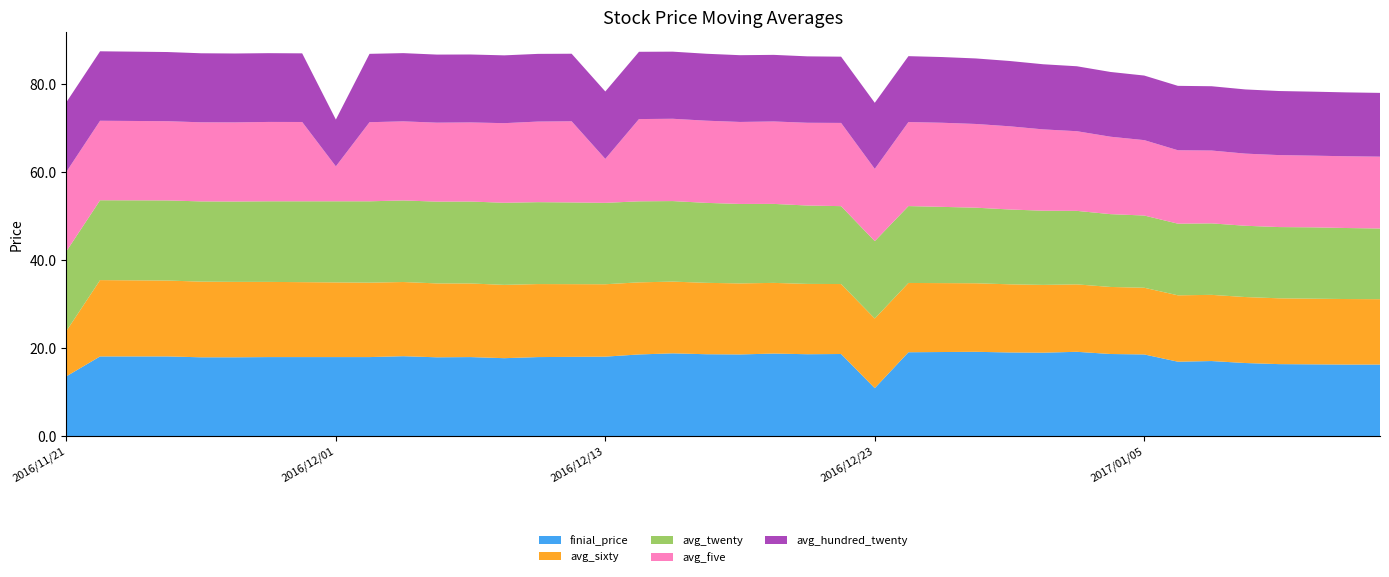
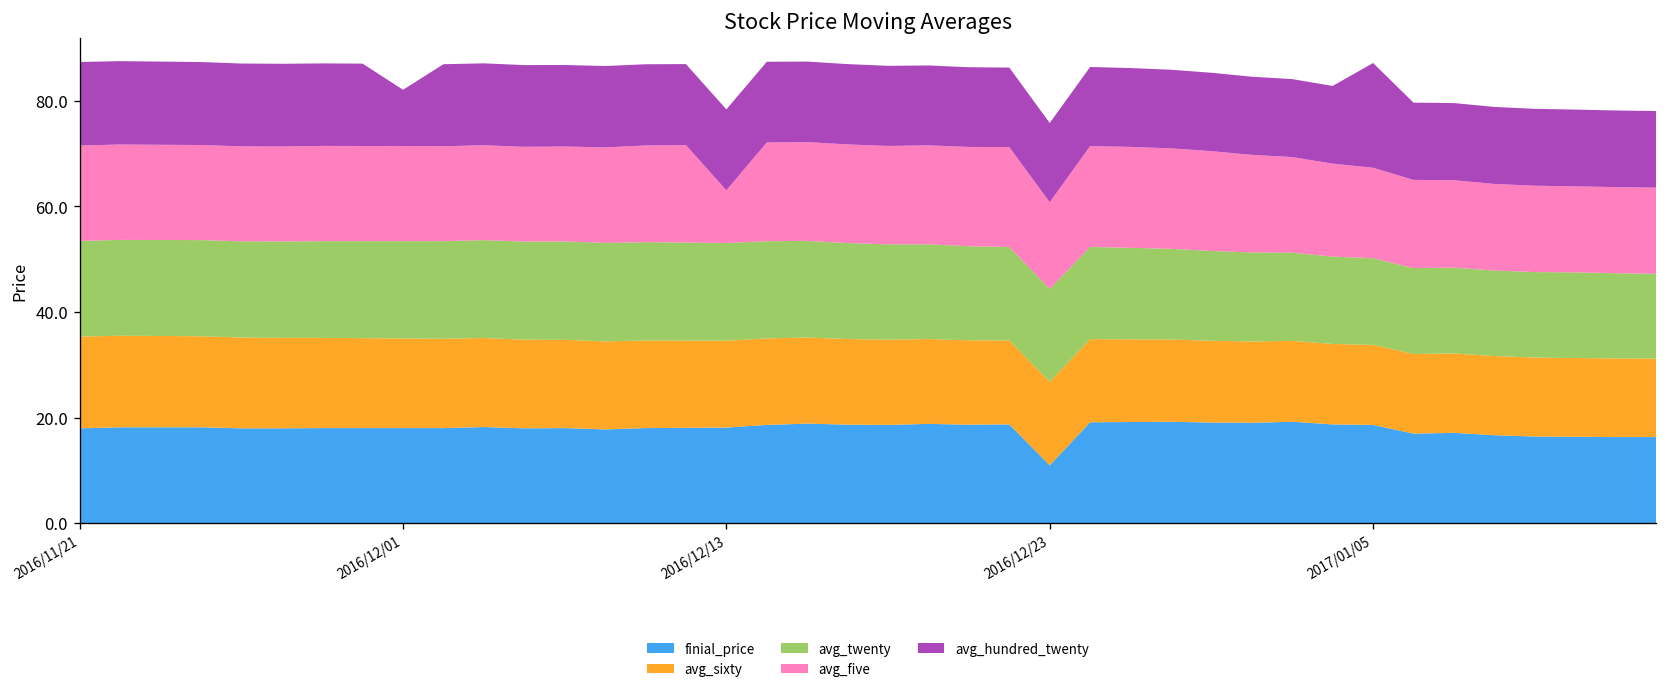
  {
    "finial_price": {
-     "2016/11/21": 14,
+     "2016/11/21": 18,
      "2016/12/01": 18,
      "2016/12/13": 18,
      "2016/12/23": 11,
      "2017/01/05": 19
    },
    "avg_sixty": {
-     "2016/11/21": 10,
+     "2016/11/21": 17,
      "2016/12/01": 17,
      "2016/12/13": 16,
      "2016/12/23": 16,
      "2017/01/05": 15
    },
    "avg_twenty": {
      "2016/11/21": 18,
      "2016/12/01": 18,
      "2016/12/13": 19,
      "2016/12/23": 18,
      "2017/01/05": 16
    },
    "avg_five": {
      "2016/11/21": 18,
-     "2016/12/01": 8,
+     "2016/12/01": 18,
      "2016/12/13": 10,
      "2016/12/23": 16,
      "2017/01/05": 17
    },
    "avg_hundred_twenty": {
      "2016/11/21": 16,
      "2016/12/01": 11,
      "2016/12/13": 15,
      "2016/12/23": 15,
-     "2017/01/05": 15
+     "2017/01/05": 20
    }
  }
